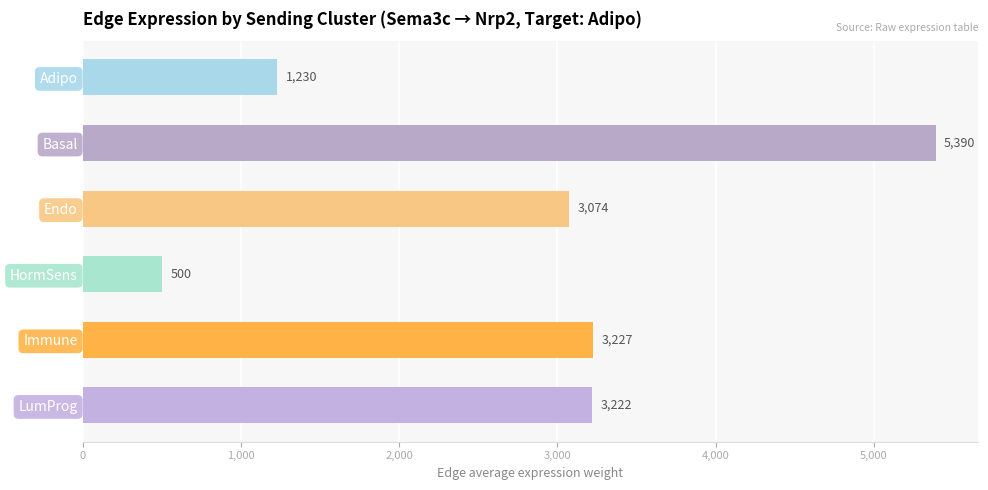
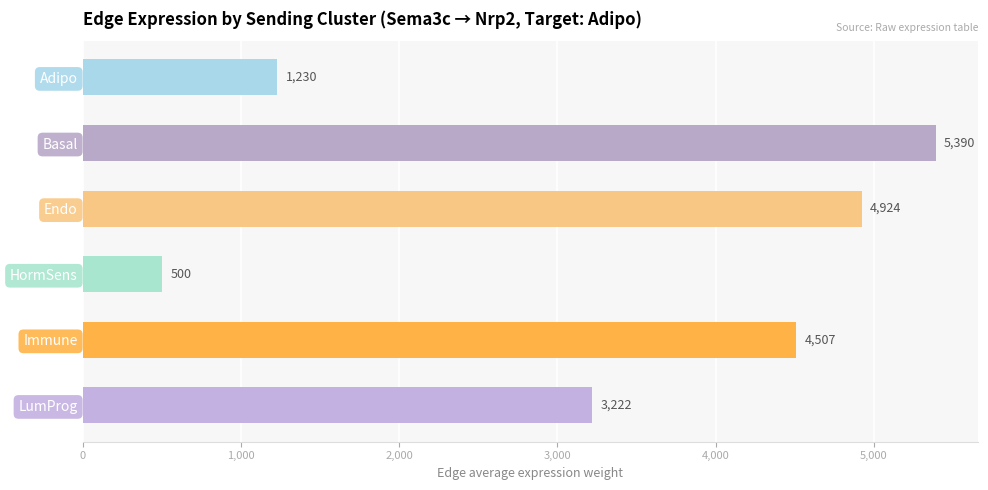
  {
    "Adipo": "1,230",
    "Basal": "5,390",
-   "Endo": "3,074",
+   "Endo": "4,924",
    "HormSens": "500",
-   "Immune": "3,227",
+   "Immune": "4,507",
    "LumProg": "3,222"
  }
